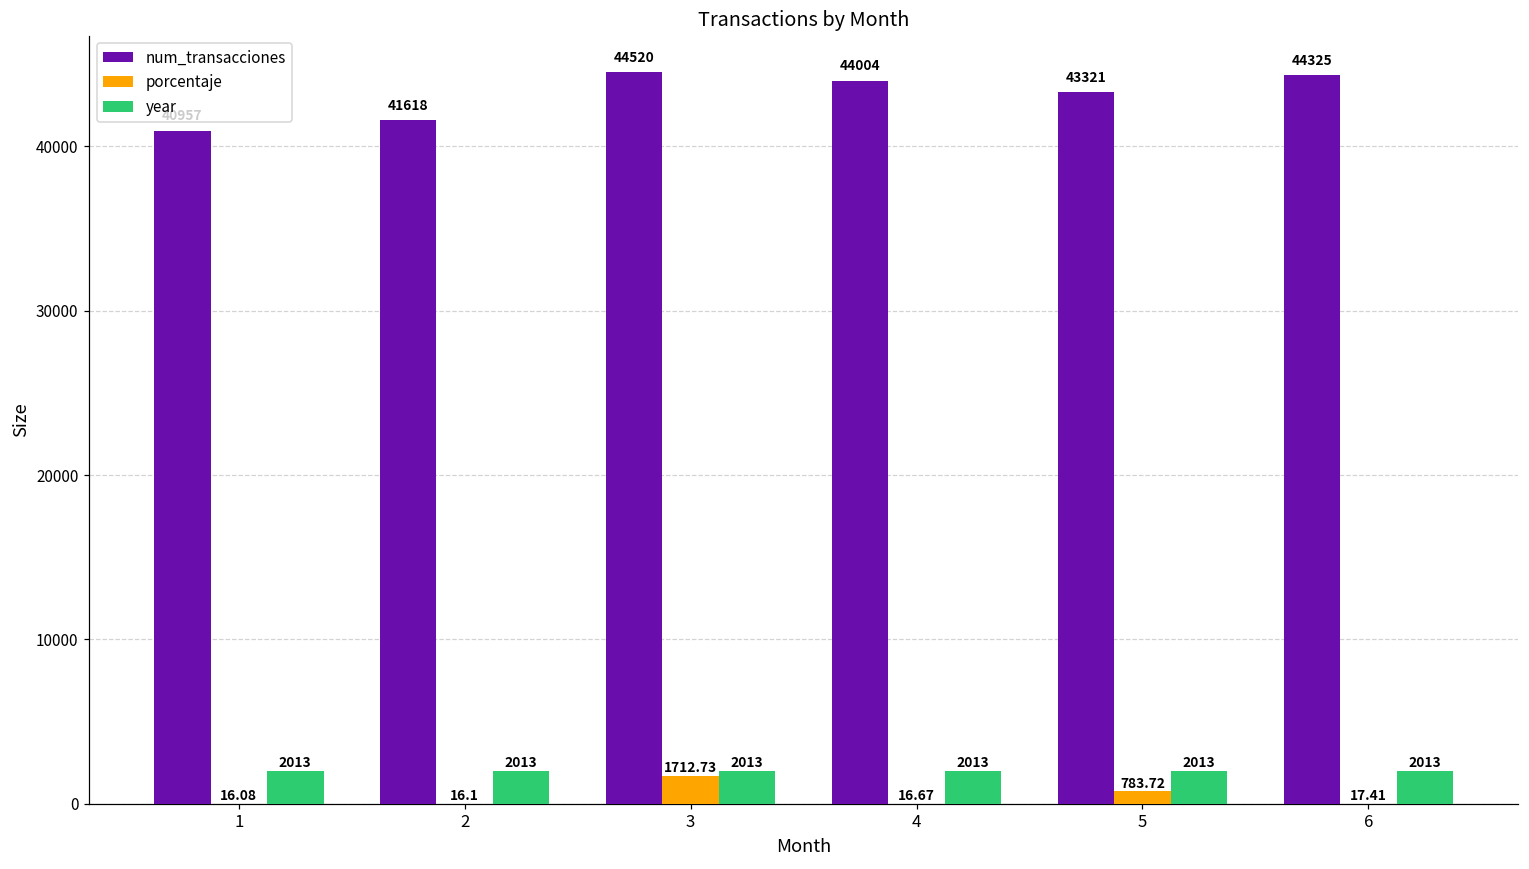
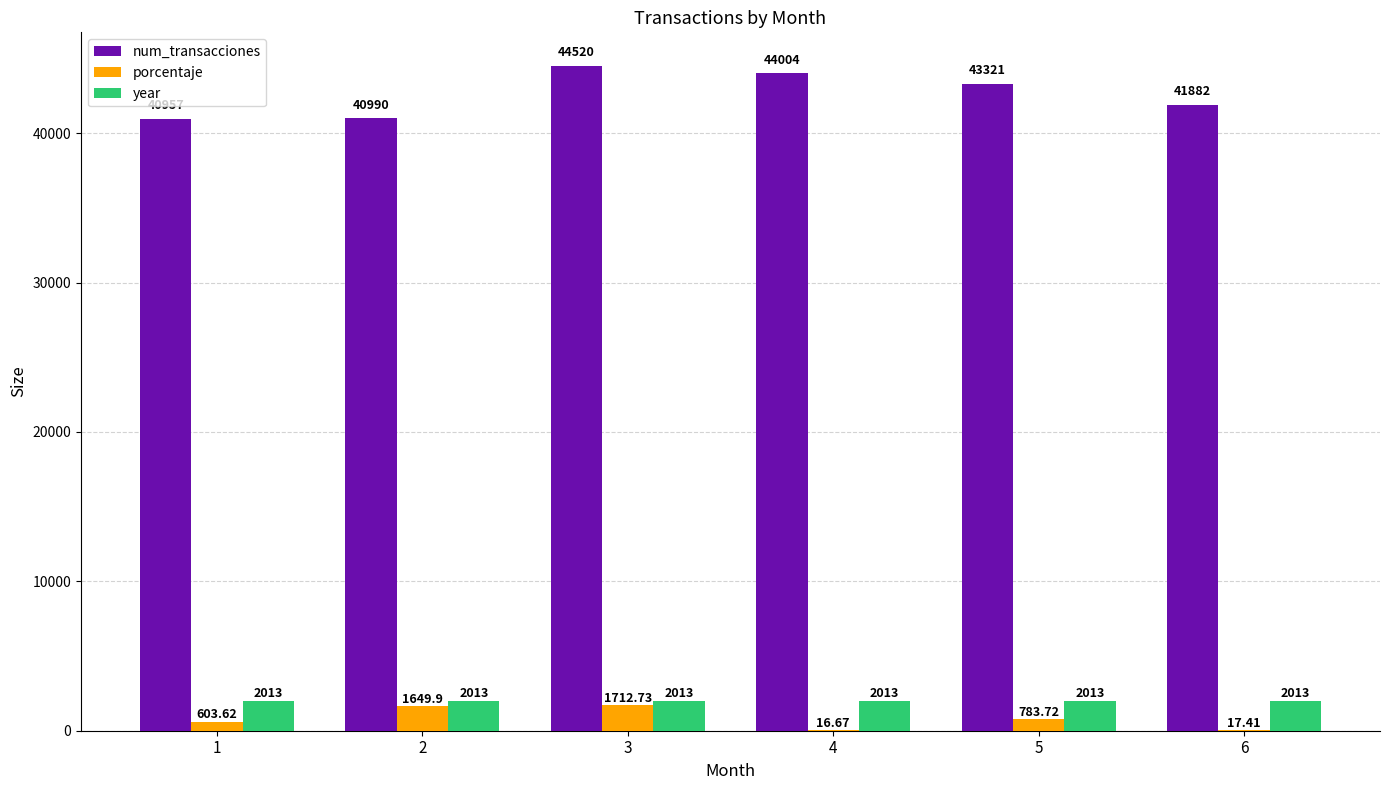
  {
    "num_transacciones": {
-     "2": 41618,
+     "2": 40990,
      "3": 44520,
      "4": 44004,
      "5": 43321,
-     "6": 44325
+     "6": 41882
    },
    "porcentaje": {
-     "1": 16.08,
-     "2": 16.1,
+     "1": 603.62,
+     "2": 1649.9,
      "3": 1712.73,
      "4": 16.67,
      "5": 783.72,
      "6": 17.41
    },
    "year": {
      "1": 2013,
      "2": 2013,
      "3": 2013,
      "4": 2013,
      "5": 2013,
      "6": 2013
    }
  }
